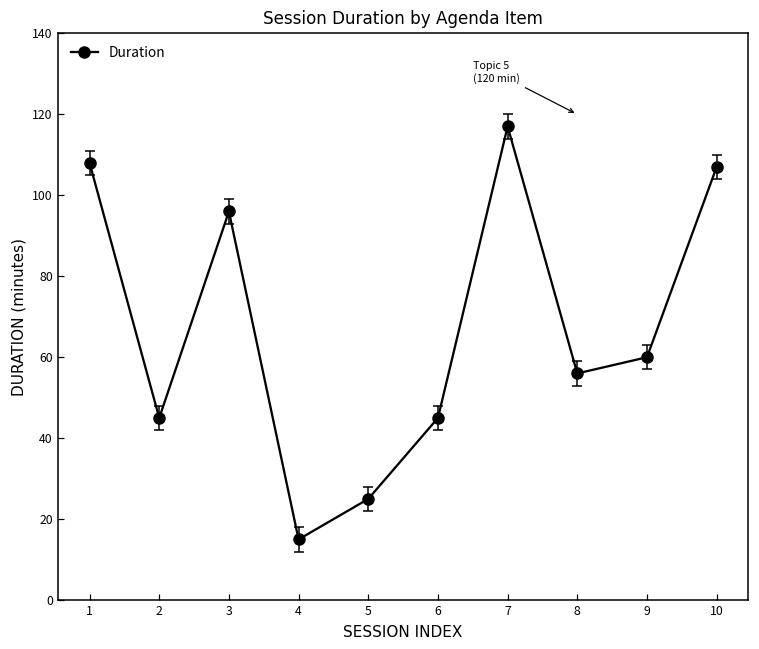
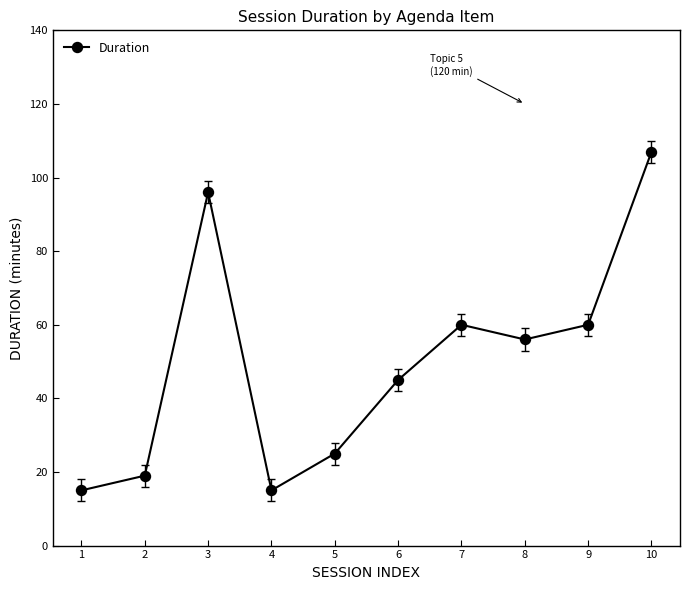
  {
    "Duration": {
-     "1": 108,
-     "2": 45,
+     "1": 15,
+     "2": 19,
      "3": 96,
      "4": 15,
      "5": 25,
      "6": 45,
-     "7": 117,
+     "7": 60,
      "8": 56,
      "9": 60,
      "10": 107
    }
  }
